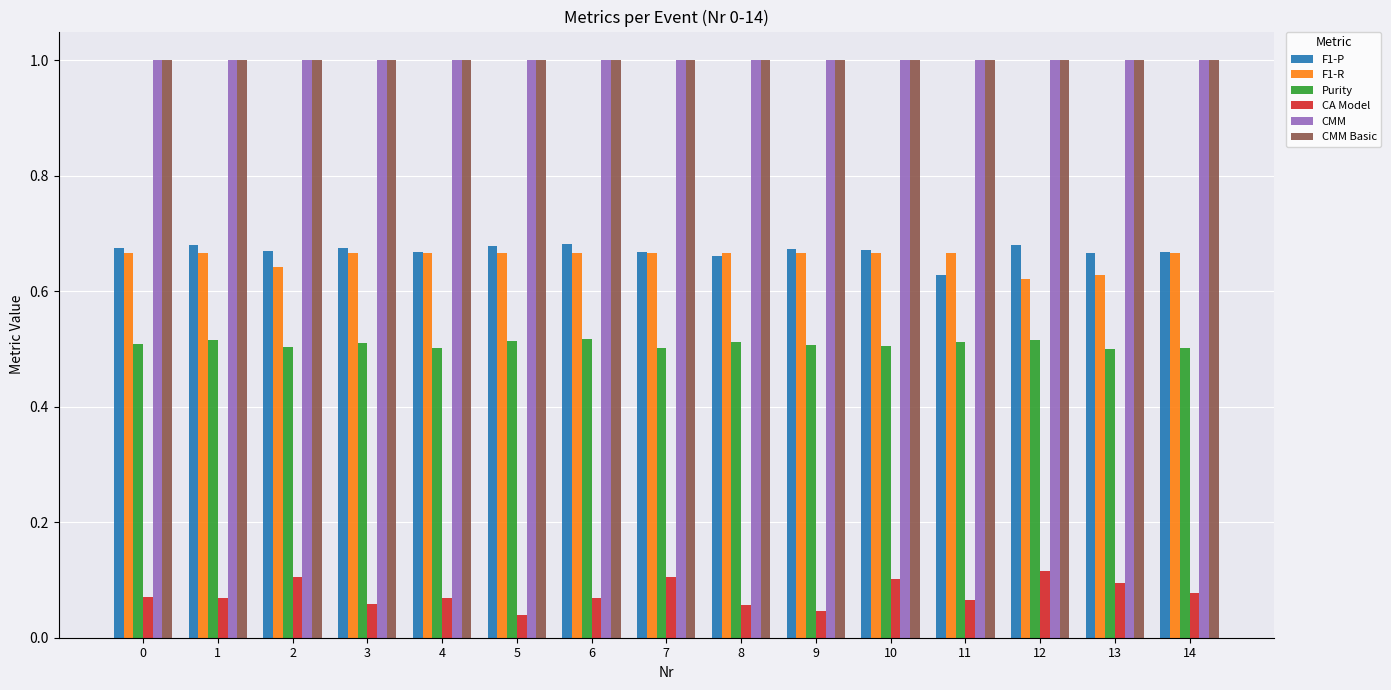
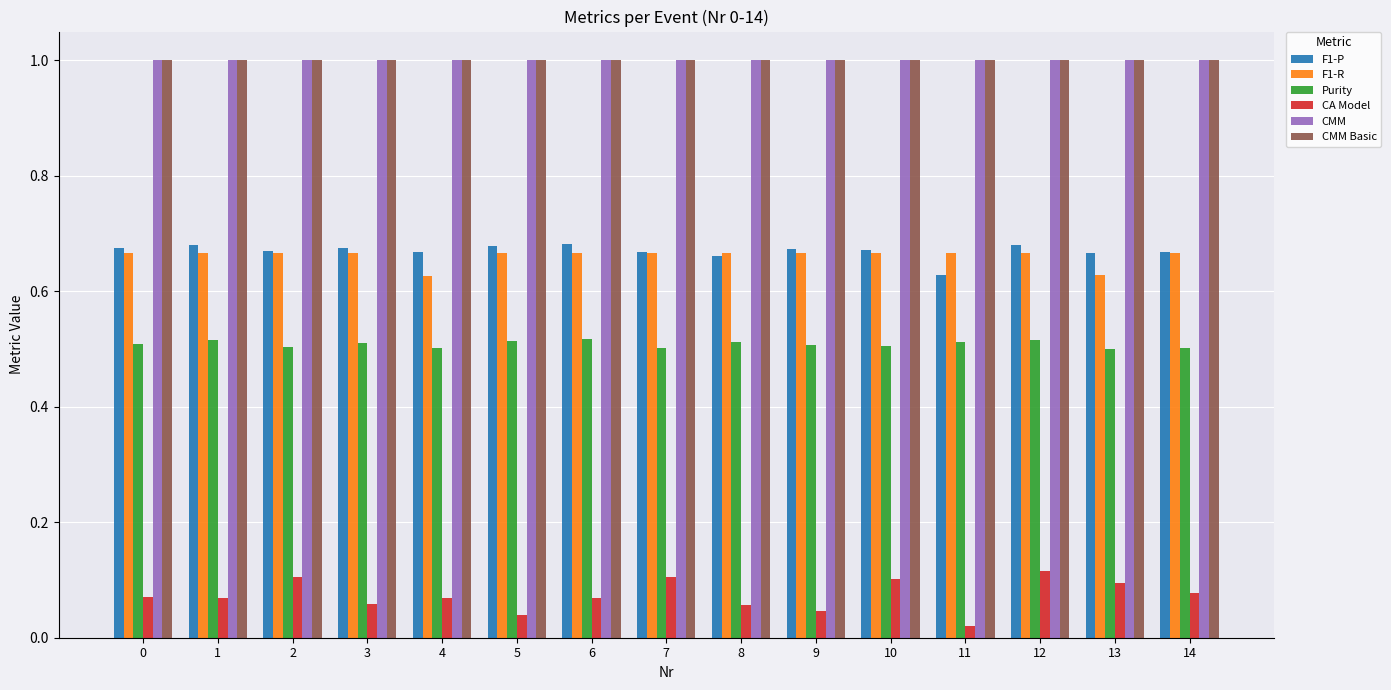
  {
    "F1-P": {
      "0": 0.67,
      "1": 0.68,
      "2": 0.67,
      "3": 0.68,
      "4": 0.67,
      "5": 0.68,
      "6": 0.68,
      "7": 0.67,
      "8": 0.66,
      "9": 0.67,
      "10": 0.67,
      "11": 0.63,
      "12": 0.68,
      "13": 0.67,
      "14": 0.67
    },
    "F1-R": {
      "0": 0.67,
      "1": 0.67,
-     "2": 0.64,
+     "2": 0.67,
      "3": 0.67,
-     "4": 0.67,
+     "4": 0.63,
      "5": 0.67,
      "6": 0.67,
      "7": 0.67,
      "8": 0.67,
      "9": 0.67,
      "10": 0.67,
      "11": 0.67,
-     "12": 0.62,
+     "12": 0.67,
      "13": 0.63,
      "14": 0.67
    },
    "Purity": {
      "0": 0.51,
      "1": 0.52,
      "2": 0.50,
      "3": 0.51,
      "4": 0.50,
      "5": 0.51,
      "6": 0.52,
      "7": 0.50,
      "8": 0.51,
      "9": 0.51,
      "10": 0.51,
      "11": 0.51,
      "12": 0.52,
      "13": 0.50,
      "14": 0.50
    },
    "CA Model": {
      "0": 0.07,
      "1": 0.07,
      "2": 0.10,
      "3": 0.06,
      "4": 0.07,
      "5": 0.04,
      "6": 0.07,
      "7": 0.10,
      "8": 0.06,
      "9": 0.05,
      "10": 0.10,
-     "11": 0.06,
+     "11": 0.02,
      "12": 0.11,
      "13": 0.09,
      "14": 0.08
    },
    "CMM": {
      "0": 1.00,
      "1": 1.00,
      "2": 1.00,
      "3": 1.00,
      "4": 1.00,
      "5": 1.00,
      "6": 1.00,
      "7": 1.00,
      "8": 1.00,
      "9": 1.00,
      "10": 1.00,
      "11": 1.00,
      "12": 1.00,
      "13": 1.00,
      "14": 1.00
    },
    "CMM Basic": {
      "0": 1.00,
      "1": 1.00,
      "2": 1.00,
      "3": 1.00,
      "4": 1.00,
      "5": 1.00,
      "6": 1.00,
      "7": 1.00,
      "8": 1.00,
      "9": 1.00,
      "10": 1.00,
      "11": 1.00,
      "12": 1.00,
      "13": 1.00,
      "14": 1.00
    }
  }
